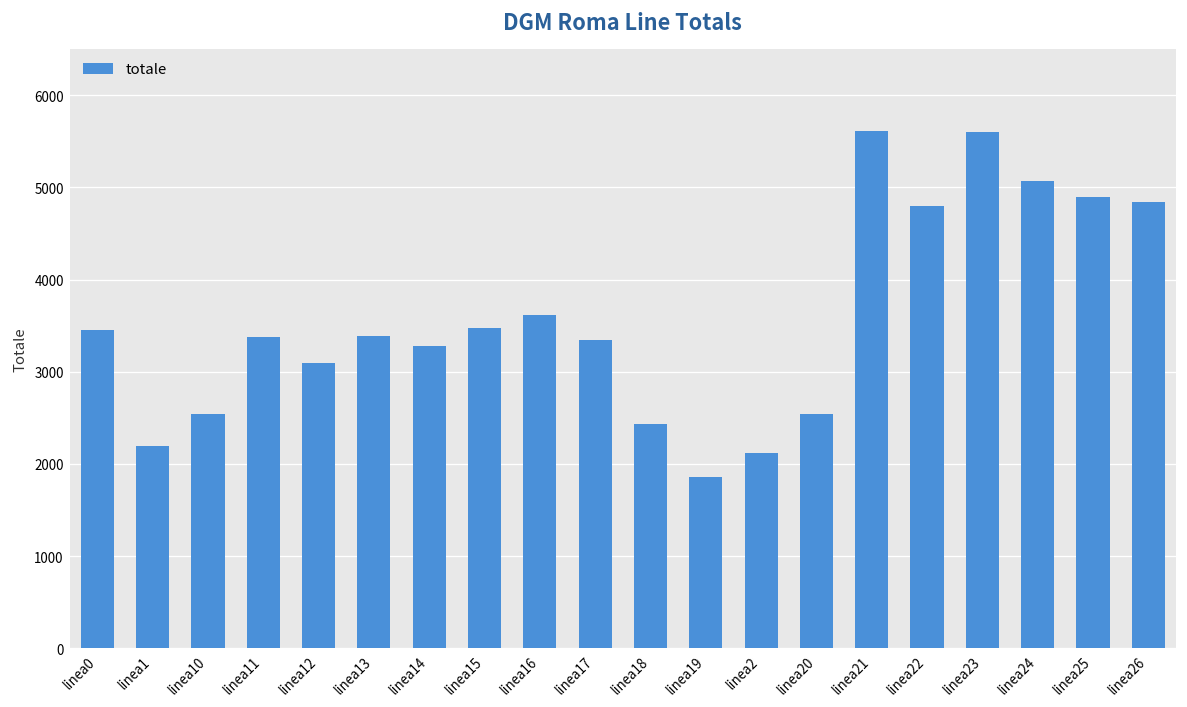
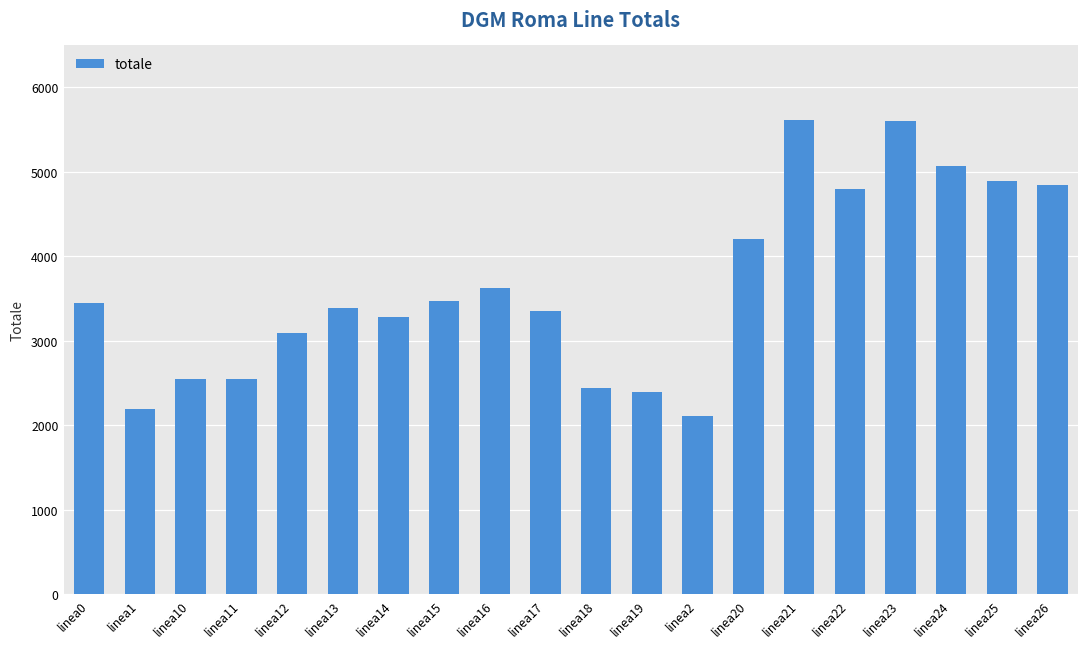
  {
    "linea0": 3400,
    "linea1": 2200,
    "linea10": 2500,
-   "linea11": 3400,
+   "linea11": 2500,
    "linea12": 3100,
    "linea13": 3400,
    "linea14": 3300,
    "linea15": 3500,
    "linea16": 3600,
    "linea17": 3300,
    "linea18": 2400,
-   "linea19": 1900,
+   "linea19": 2400,
    "linea2": 2100,
-   "linea20": 2500,
+   "linea20": 4200,
    "linea21": 5600,
    "linea22": 4800,
    "linea23": 5600,
    "linea24": 5100,
    "linea25": 4900,
    "linea26": 4800
  }
